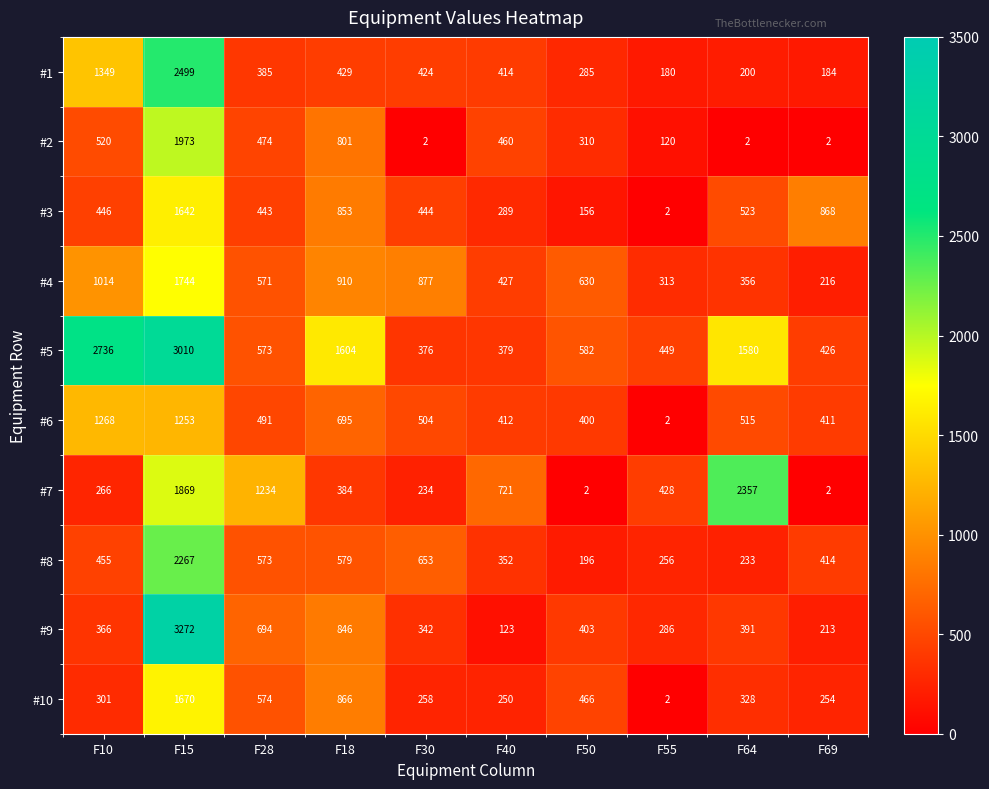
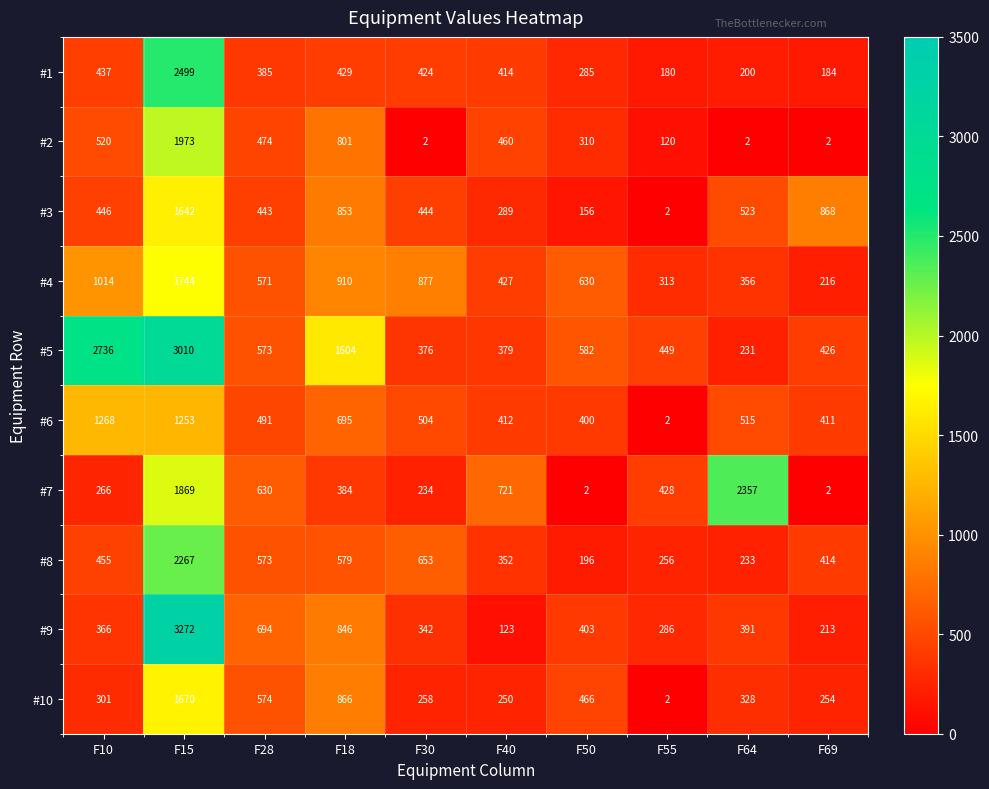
  {
    "#1": {
-     "F10": 1349,
+     "F10": 437,
      "F15": 2499,
      "F28": 385,
      "F18": 429,
      "F30": 424,
      "F40": 414,
      "F50": 285,
      "F55": 180,
      "F64": 200,
      "F69": 184
    },
    "#2": {
      "F10": 520,
      "F15": 1973,
      "F28": 474,
      "F18": 801,
      "F30": 2,
      "F40": 460,
      "F50": 310,
      "F55": 120,
      "F64": 2,
      "F69": 2
    },
    "#3": {
      "F10": 446,
      "F15": 1642,
      "F28": 443,
      "F18": 853,
      "F30": 444,
      "F40": 289,
      "F50": 156,
      "F55": 2,
      "F64": 523,
      "F69": 868
    },
    "#4": {
      "F10": 1014,
      "F15": 1744,
      "F28": 571,
      "F18": 910,
      "F30": 877,
      "F40": 427,
      "F50": 630,
      "F55": 313,
      "F64": 356,
      "F69": 216
    },
    "#5": {
      "F10": 2736,
      "F15": 3010,
      "F28": 573,
      "F18": 1604,
      "F30": 376,
      "F40": 379,
      "F50": 582,
      "F55": 449,
-     "F64": 1580,
+     "F64": 231,
      "F69": 426
    },
    "#6": {
      "F10": 1268,
      "F15": 1253,
      "F28": 491,
      "F18": 695,
      "F30": 504,
      "F40": 412,
      "F50": 400,
      "F55": 2,
      "F64": 515,
      "F69": 411
    },
    "#7": {
      "F10": 266,
      "F15": 1869,
-     "F28": 1234,
+     "F28": 630,
      "F18": 384,
      "F30": 234,
      "F40": 721,
      "F50": 2,
      "F55": 428,
      "F64": 2357,
      "F69": 2
    },
    "#8": {
      "F10": 455,
      "F15": 2267,
      "F28": 573,
      "F18": 579,
      "F30": 653,
      "F40": 352,
      "F50": 196,
      "F55": 256,
      "F64": 233,
      "F69": 414
    },
    "#9": {
      "F10": 366,
      "F15": 3272,
      "F28": 694,
      "F18": 846,
      "F30": 342,
      "F40": 123,
      "F50": 403,
      "F55": 286,
      "F64": 391,
      "F69": 213
    },
    "#10": {
      "F10": 301,
      "F15": 1670,
      "F28": 574,
      "F18": 866,
      "F30": 258,
      "F40": 250,
      "F50": 466,
      "F55": 2,
      "F64": 328,
      "F69": 254
    }
  }
